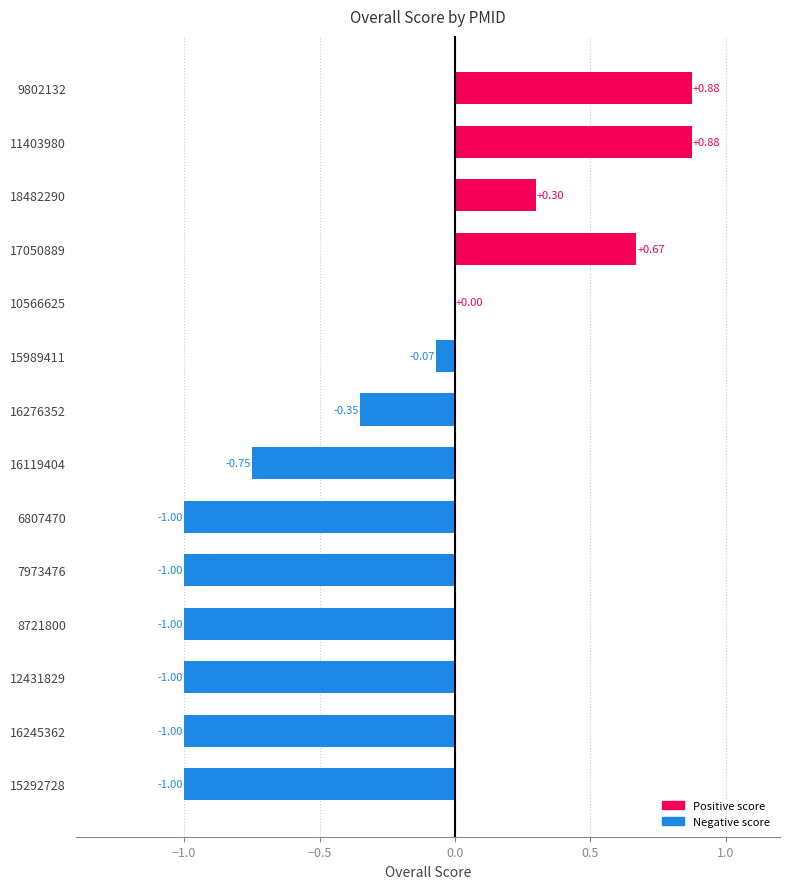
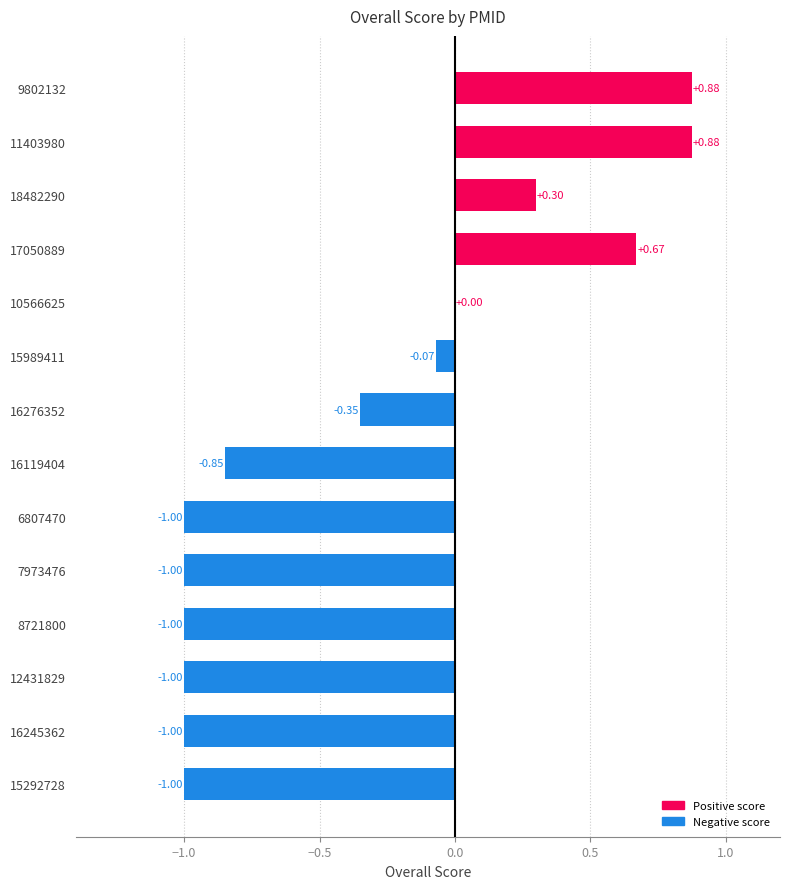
  {
    "9802132": "+0.88",
    "11403980": "+0.88",
    "18482290": "+0.30",
    "17050889": "+0.67",
    "10566625": "+0.00",
    "15989411": "-0.07",
    "16276352": "-0.35",
-   "16119404": "-0.75",
+   "16119404": "-0.85",
    "6807470": "-1.00",
    "7973476": "-1.00",
    "8721800": "-1.00",
    "12431829": "-1.00",
    "16245362": "-1.00",
    "15292728": "-1.00"
  }
